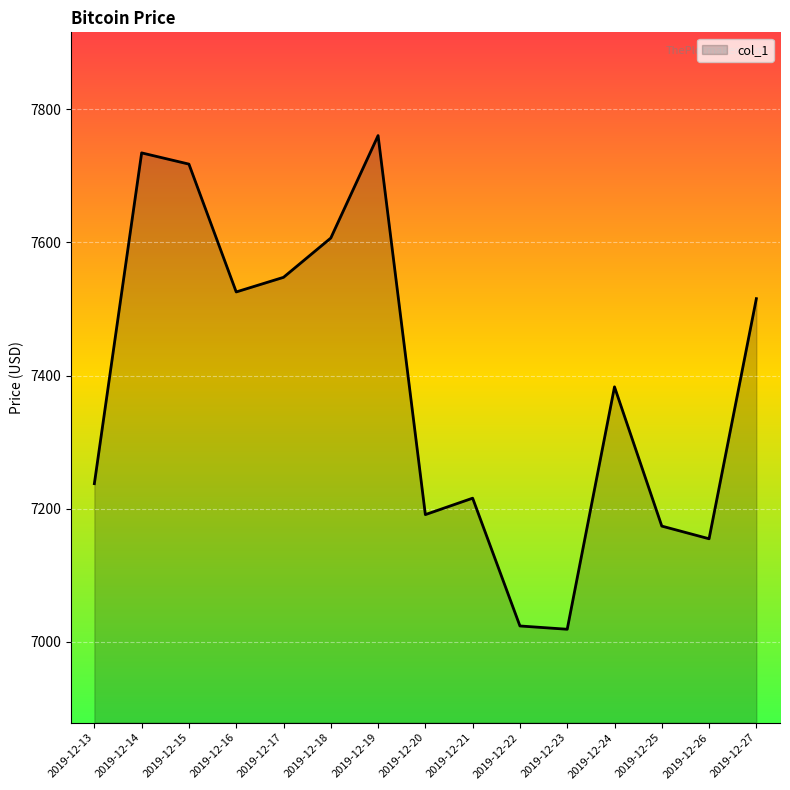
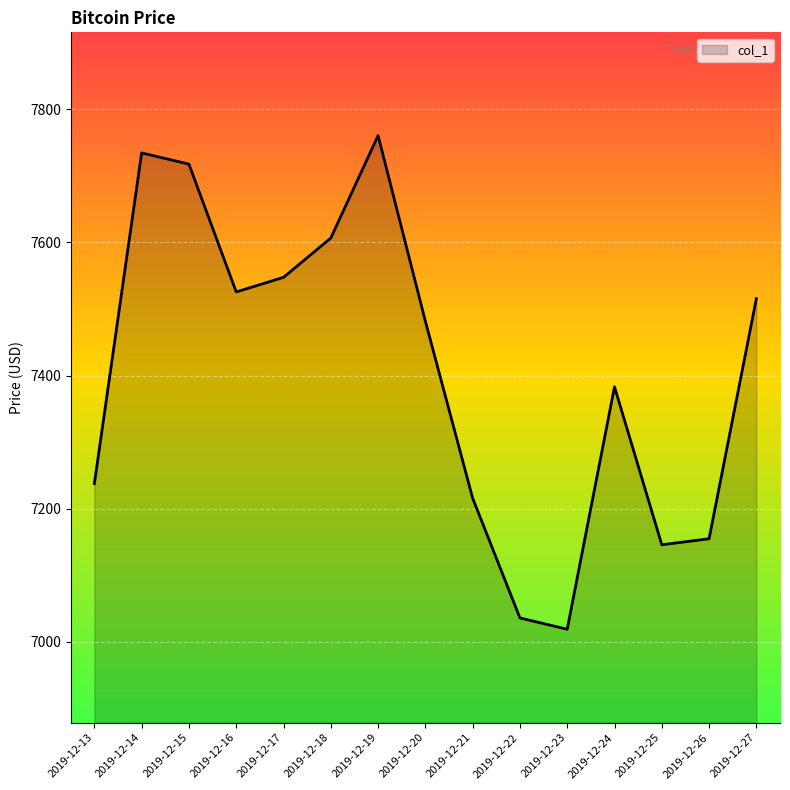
  {
    "2019-12-13": 7240,
    "2019-12-14": 7730,
    "2019-12-15": 7720,
    "2019-12-16": 7530,
    "2019-12-17": 7550,
    "2019-12-18": 7610,
    "2019-12-19": 7760,
-   "2019-12-20": 7190,
+   "2019-12-20": 7480,
    "2019-12-21": 7220,
-   "2019-12-22": 7020,
+   "2019-12-22": 7040,
    "2019-12-23": 7020,
    "2019-12-24": 7380,
-   "2019-12-25": 7170,
+   "2019-12-25": 7150,
    "2019-12-26": 7150,
    "2019-12-27": 7520
  }
